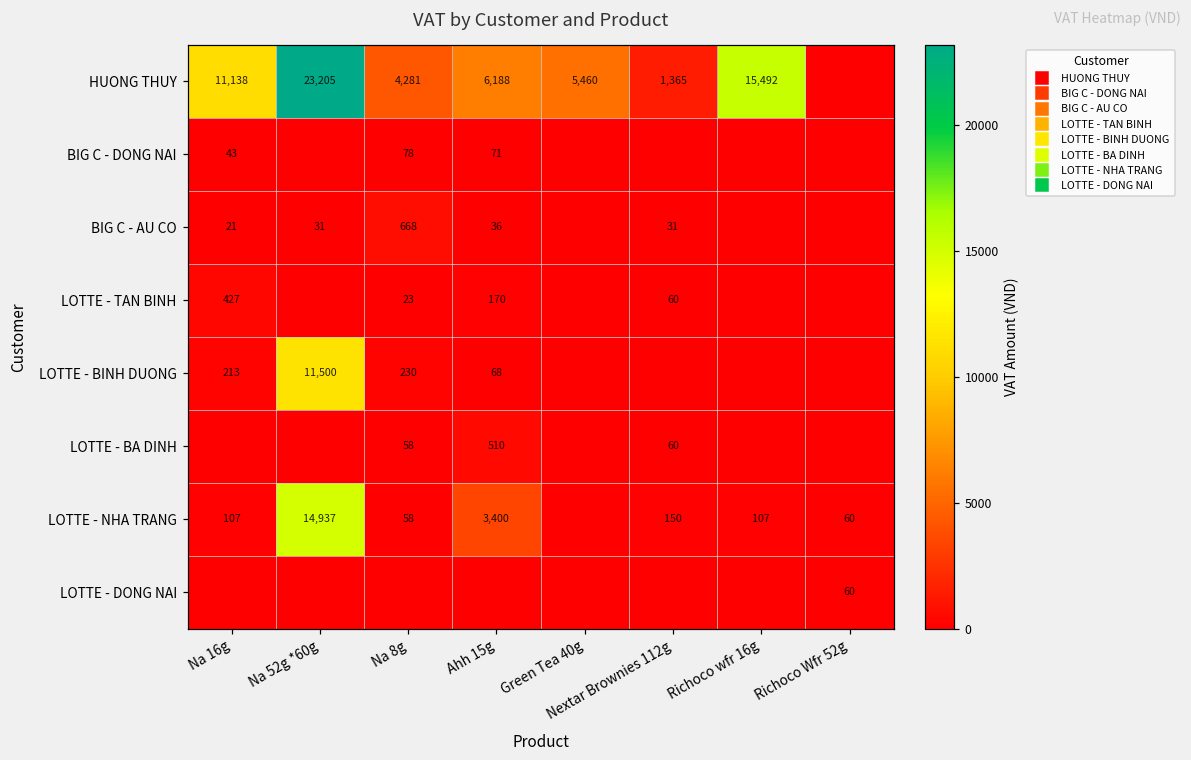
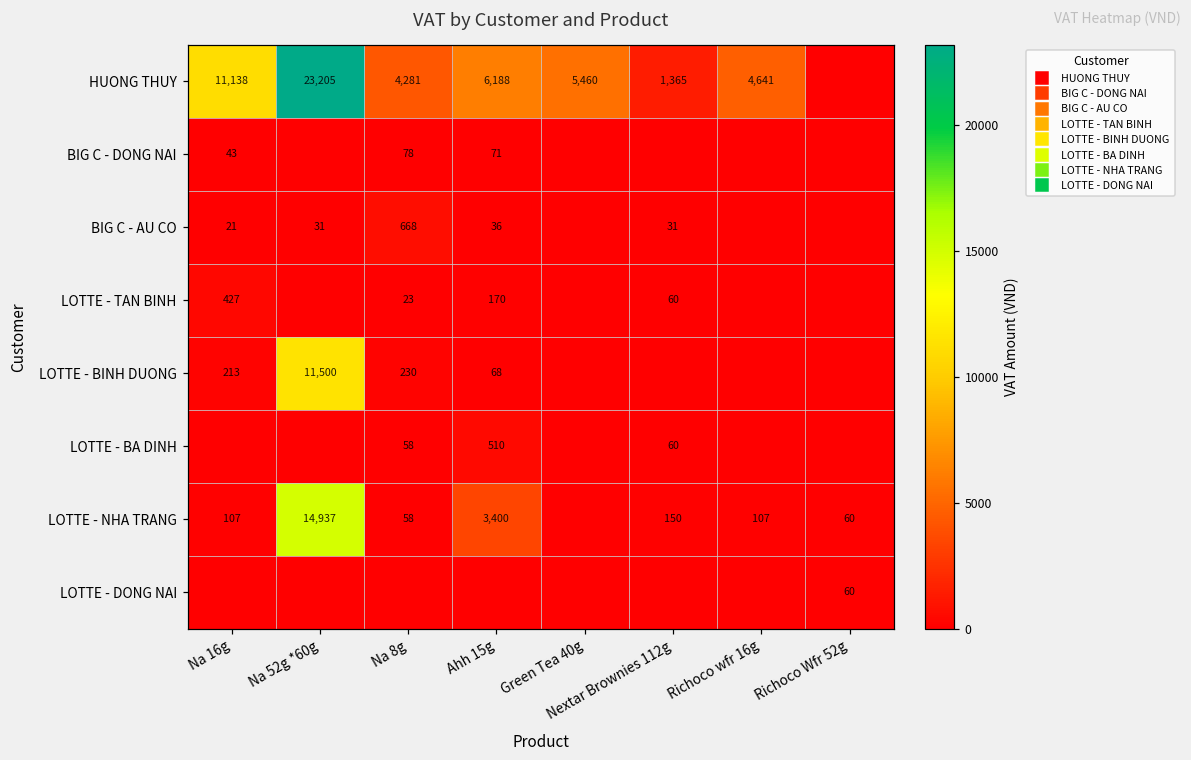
  {
    "HUONG THUY": {
      "Na 16g": "11,138",
      "Na 52g *60g": "23,205",
      "Na 8g": "4,281",
      "Ahh 15g": "6,188",
      "Green Tea 40g": "5,460",
      "Nextar Brownies 112g": "1,365",
-     "Richoco wfr 16g": "15,492"
+     "Richoco wfr 16g": "4,641"
    },
    "BIG C - DONG NAI": {
      "Na 16g": "43",
      "Na 8g": "78",
      "Ahh 15g": "71"
    },
    "BIG C - AU CO": {
      "Na 16g": "21",
      "Na 52g *60g": "31",
      "Na 8g": "668",
      "Ahh 15g": "36",
      "Nextar Brownies 112g": "31"
    },
    "LOTTE - TAN BINH": {
      "Na 16g": "427",
      "Na 8g": "23",
      "Ahh 15g": "170",
      "Nextar Brownies 112g": "60"
    },
    "LOTTE - BINH DUONG": {
      "Na 16g": "213",
      "Na 52g *60g": "11,500",
      "Na 8g": "230",
      "Ahh 15g": "68"
    },
    "LOTTE - BA DINH": {
      "Na 8g": "58",
      "Ahh 15g": "510",
      "Nextar Brownies 112g": "60"
    },
    "LOTTE - NHA TRANG": {
      "Na 16g": "107",
      "Na 52g *60g": "14,937",
      "Na 8g": "58",
      "Ahh 15g": "3,400",
      "Nextar Brownies 112g": "150",
      "Richoco wfr 16g": "107",
      "Richoco Wfr 52g": "60"
    },
    "LOTTE - DONG NAI": {
      "Richoco Wfr 52g": "60"
    }
  }
